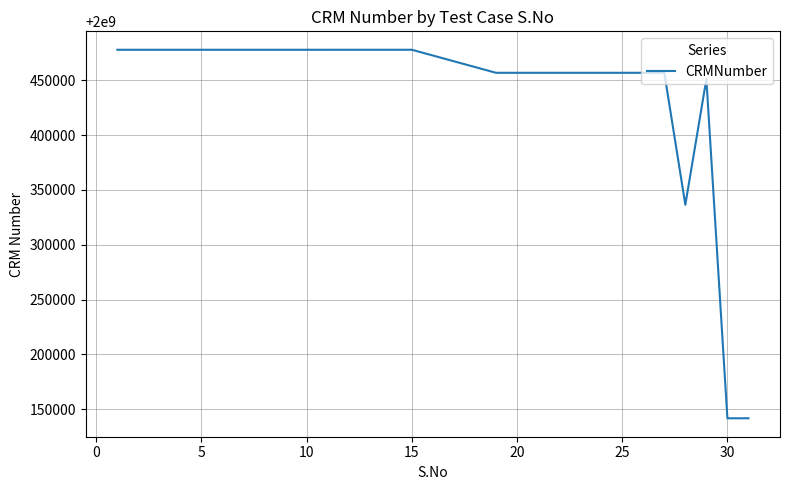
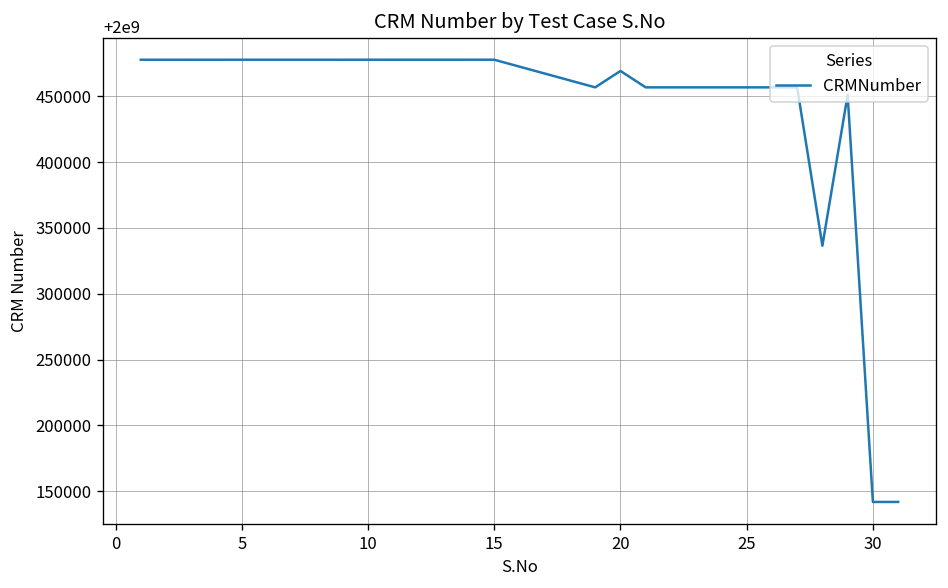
  {
    "10": 2000478000,
    "15": 2000478000,
-   "20": 2000457000,
+   "20": 2000469000,
    "30": 2000142000
  }
